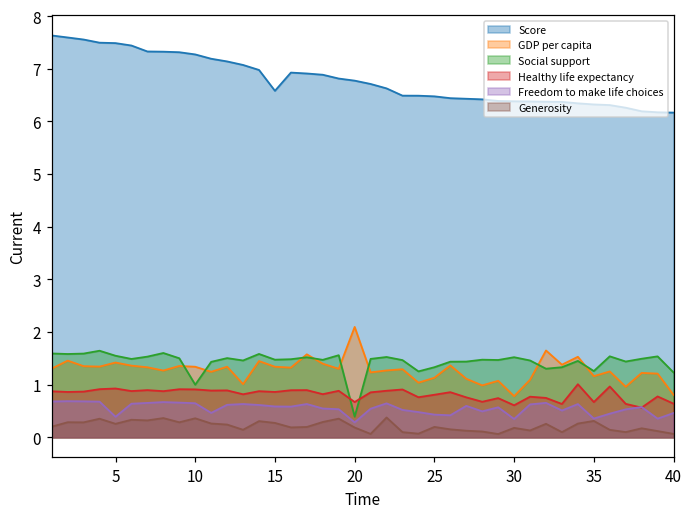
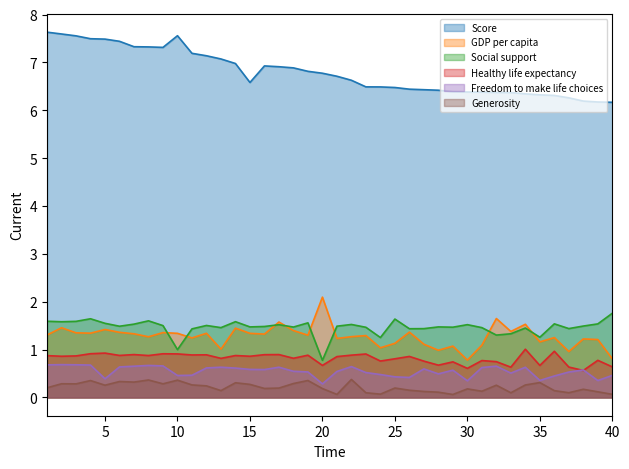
  {
    "Score": {
      "5": 7.5,
-     "10": 7.3,
+     "10": 7.6,
      "15": 6.6,
      "20": 6.8,
      "25": 6.5,
      "40": 6.2
    },
    "Social support": {
      "5": 1.5,
      "10": 1.0,
      "15": 1.5,
-     "20": 0.4,
-     "25": 1.3,
+     "20": 0.8,
+     "25": 1.6,
      "30": 1.5,
      "35": 1.3,
-     "40": 1.2
+     "40": 1.8
    },
    "Freedom to make life choices": {
      "5": 0.4,
-     "10": 0.6,
+     "10": 0.5,
      "15": 0.6,
      "20": 0.3,
      "25": 0.4,
      "30": 0.3,
      "40": 0.5
    }
  }
